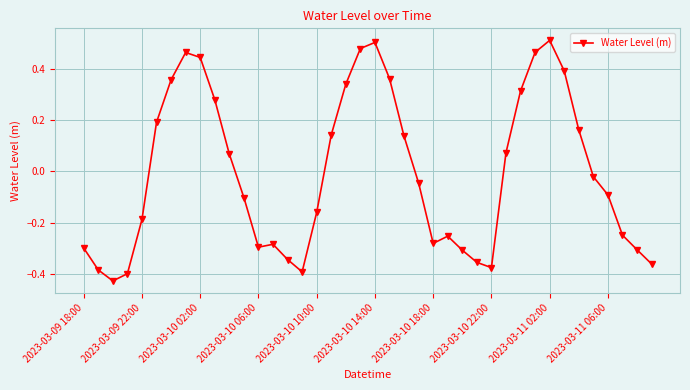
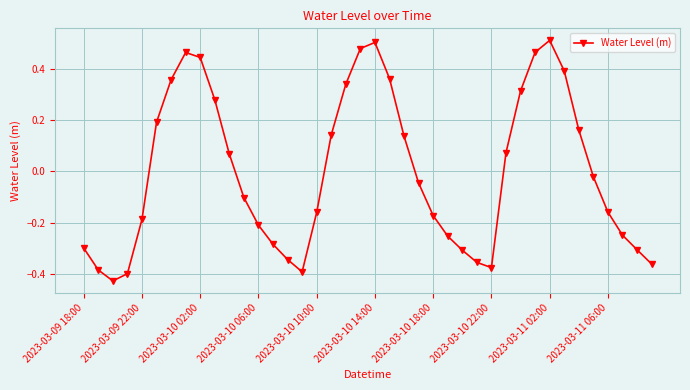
  {
    "2023-03-09 18:00": -0.30,
    "2023-03-09 22:00": -0.19,
    "2023-03-10 02:00": 0.44,
-   "2023-03-10 06:00": -0.29,
+   "2023-03-10 06:00": -0.21,
    "2023-03-10 10:00": -0.16,
    "2023-03-10 14:00": 0.50,
-   "2023-03-10 18:00": -0.28,
+   "2023-03-10 18:00": -0.17,
    "2023-03-10 22:00": -0.37,
    "2023-03-11 02:00": 0.51,
-   "2023-03-11 06:00": -0.09
+   "2023-03-11 06:00": -0.16
  }
